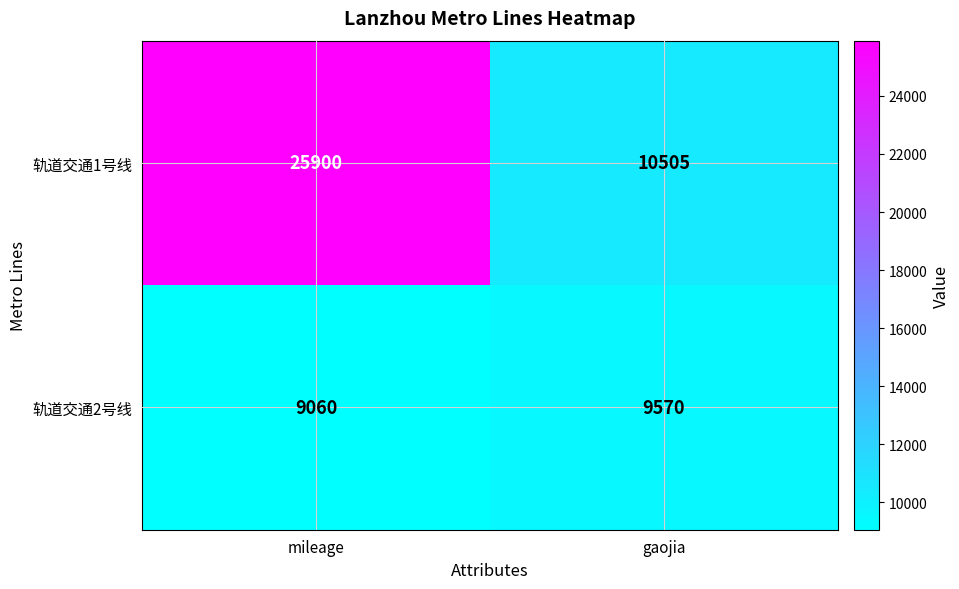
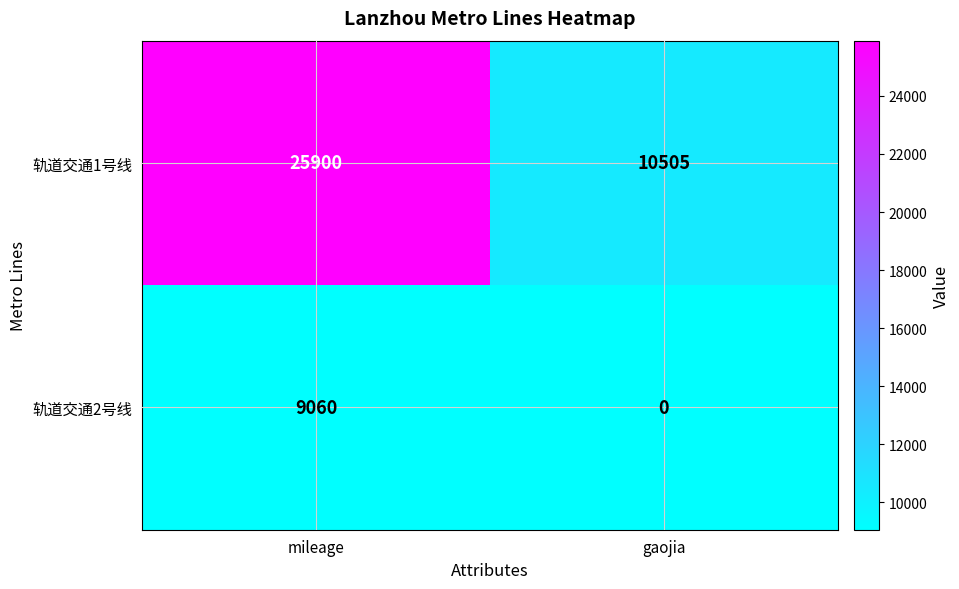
  {
    "轨道交通1号线": {
      "mileage": 25900,
      "gaojia": 10505
    },
    "轨道交通2号线": {
      "mileage": 9060,
-     "gaojia": 9570
+     "gaojia": 0
    }
  }
